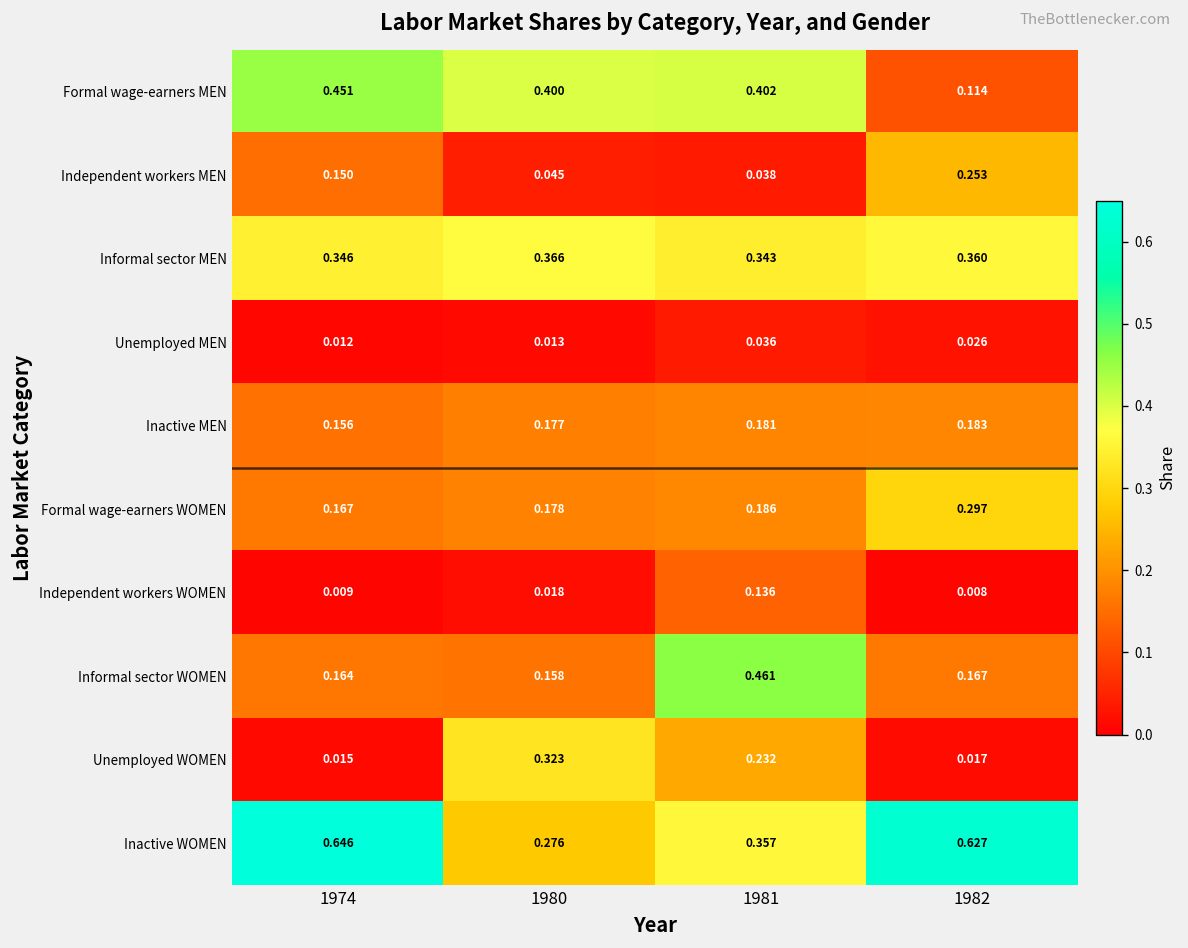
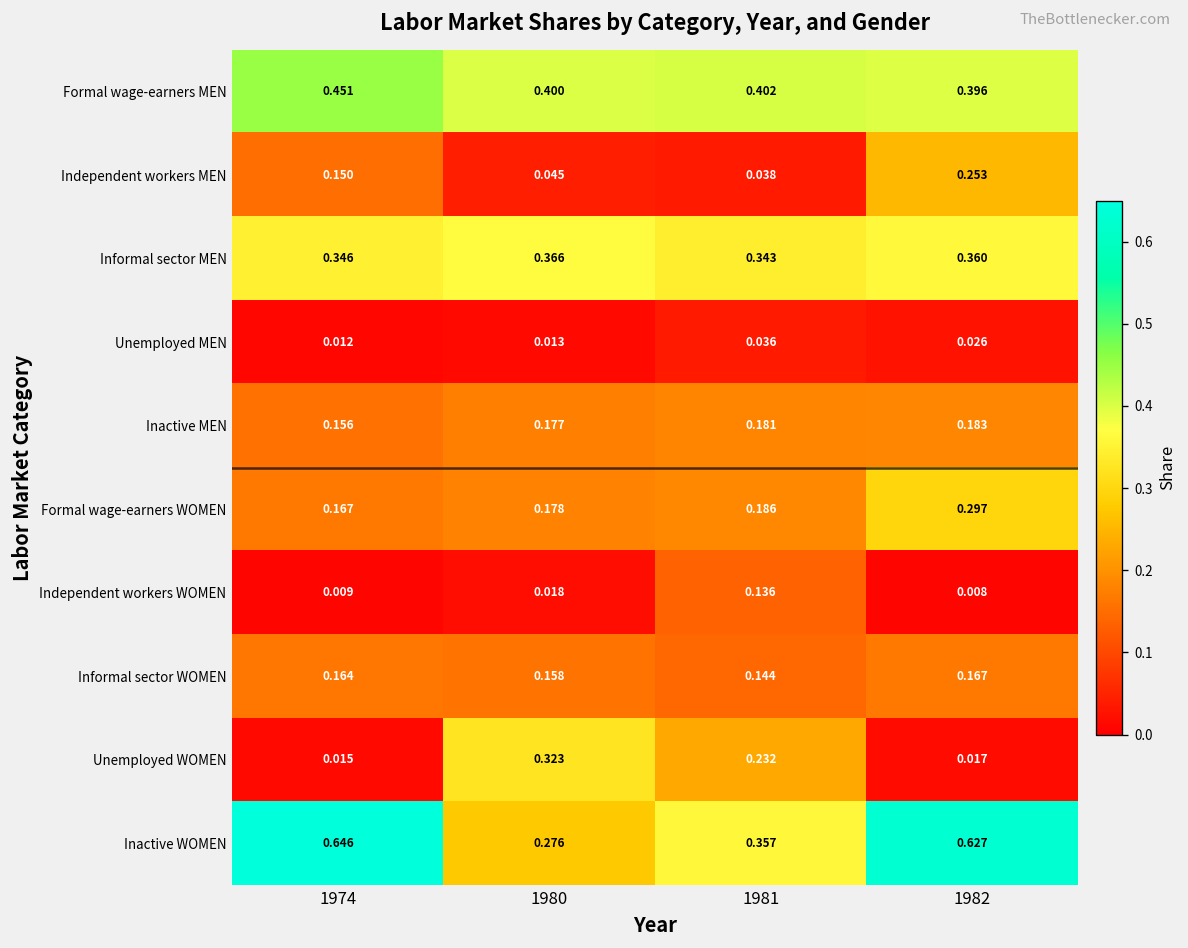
  {
    "Formal wage-earners MEN": {
      "1974": 0.451,
      "1980": 0.400,
      "1981": 0.402,
-     "1982": 0.114
+     "1982": 0.396
    },
    "Independent workers MEN": {
      "1974": 0.150,
      "1980": 0.045,
      "1981": 0.038,
      "1982": 0.253
    },
    "Informal sector MEN": {
      "1974": 0.346,
      "1980": 0.366,
      "1981": 0.343,
      "1982": 0.360
    },
    "Unemployed MEN": {
      "1974": 0.012,
      "1980": 0.013,
      "1981": 0.036,
      "1982": 0.026
    },
    "Inactive MEN": {
      "1974": 0.156,
      "1980": 0.177,
      "1981": 0.181,
      "1982": 0.183
    },
    "Formal wage-earners WOMEN": {
      "1974": 0.167,
      "1980": 0.178,
      "1981": 0.186,
      "1982": 0.297
    },
    "Independent workers WOMEN": {
      "1974": 0.009,
      "1980": 0.018,
      "1981": 0.136,
      "1982": 0.008
    },
    "Informal sector WOMEN": {
      "1974": 0.164,
      "1980": 0.158,
-     "1981": 0.461,
+     "1981": 0.144,
      "1982": 0.167
    },
    "Unemployed WOMEN": {
      "1974": 0.015,
      "1980": 0.323,
      "1981": 0.232,
      "1982": 0.017
    },
    "Inactive WOMEN": {
      "1974": 0.646,
      "1980": 0.276,
      "1981": 0.357,
      "1982": 0.627
    }
  }
